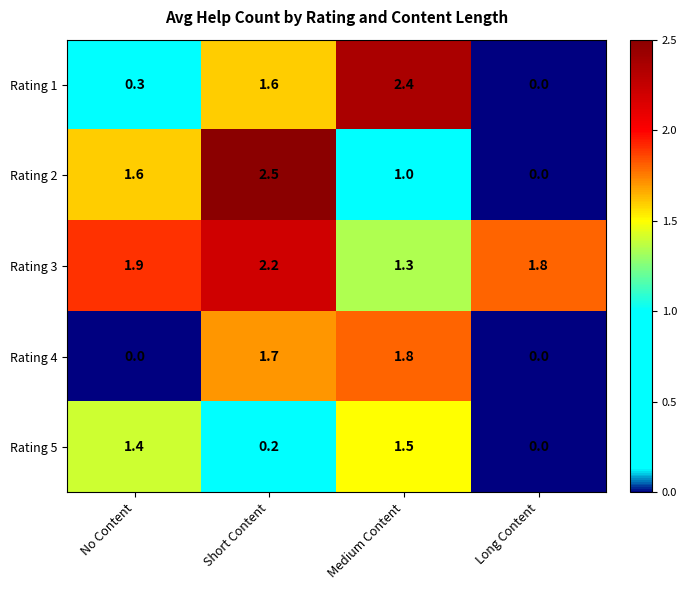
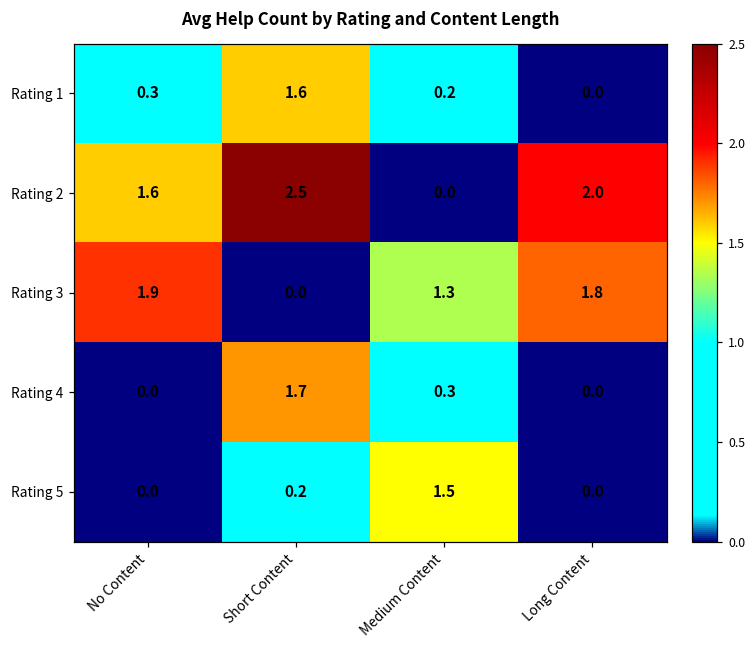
  {
    "Rating 1": {
      "No Content": 0.3,
      "Short Content": 1.6,
-     "Medium Content": 2.4,
+     "Medium Content": 0.2,
      "Long Content": 0.0
    },
    "Rating 2": {
      "No Content": 1.6,
      "Short Content": 2.5,
-     "Medium Content": 1.0,
-     "Long Content": 0.0
+     "Medium Content": 0.0,
+     "Long Content": 2.0
    },
    "Rating 3": {
      "No Content": 1.9,
-     "Short Content": 2.2,
+     "Short Content": 0.0,
      "Medium Content": 1.3,
      "Long Content": 1.8
    },
    "Rating 4": {
      "No Content": 0.0,
      "Short Content": 1.7,
-     "Medium Content": 1.8,
+     "Medium Content": 0.3,
      "Long Content": 0.0
    },
    "Rating 5": {
-     "No Content": 1.4,
+     "No Content": 0.0,
      "Short Content": 0.2,
      "Medium Content": 1.5,
      "Long Content": 0.0
    }
  }
